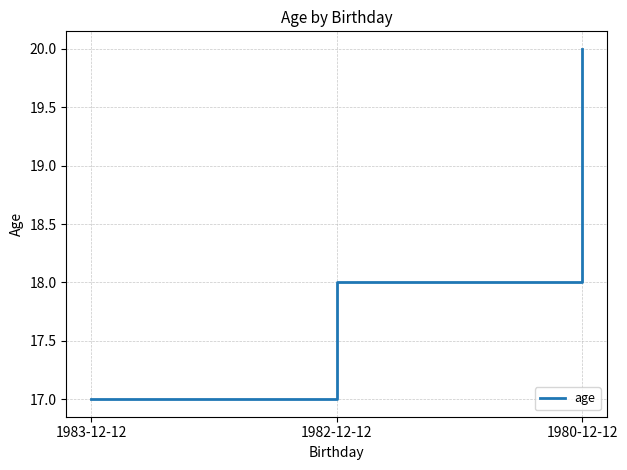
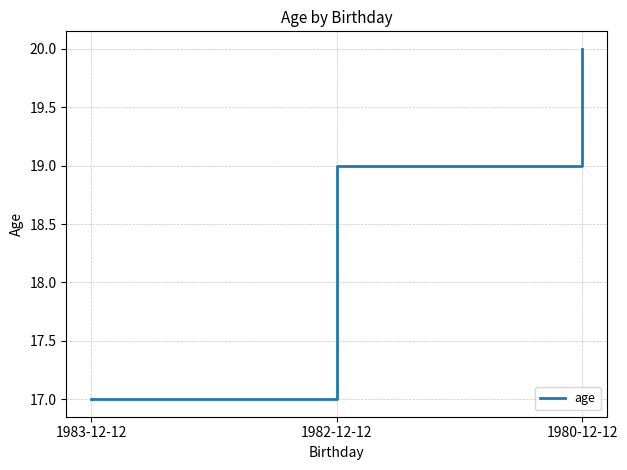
  {
    "1983-12-12": 17,
-   "1982-12-12": 18,
+   "1982-12-12": 19,
    "1980-12-12": 20
  }
